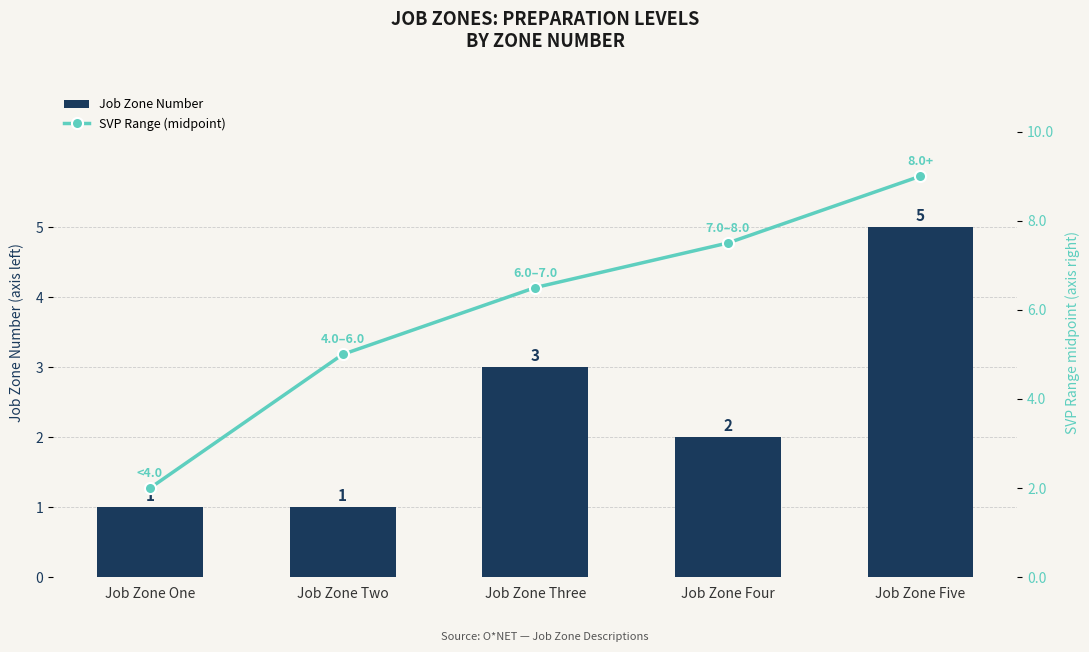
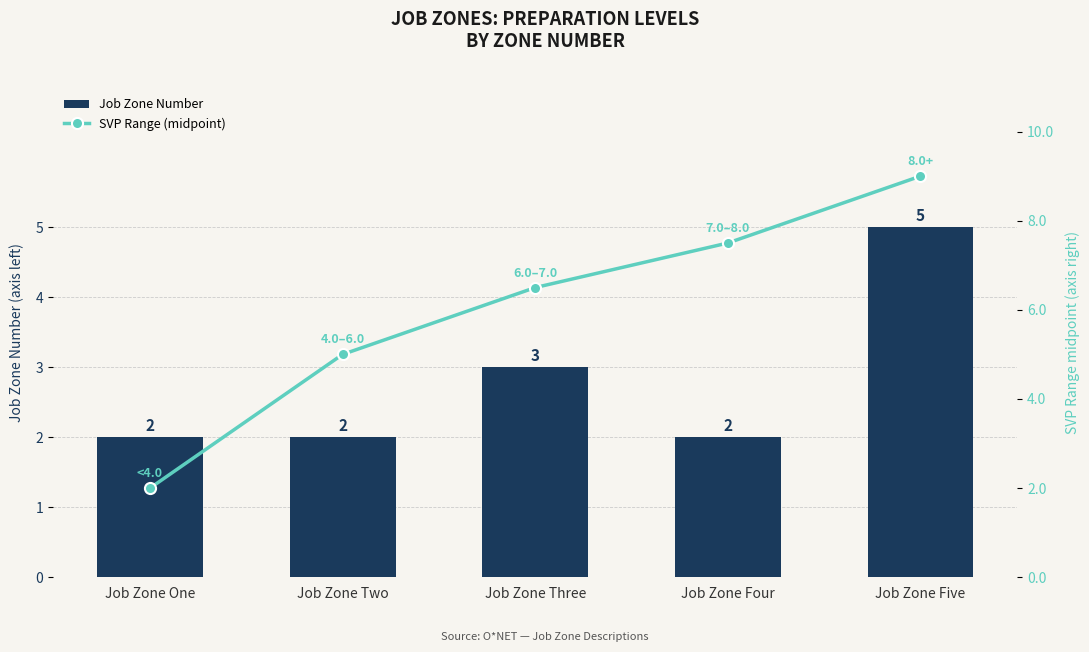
  {
    "Job Zone Number": {
-     "Job Zone One": 1,
-     "Job Zone Two": 1,
+     "Job Zone One": 2,
+     "Job Zone Two": 2,
      "Job Zone Three": 3,
      "Job Zone Four": 2,
      "Job Zone Five": 5
    }
  }
